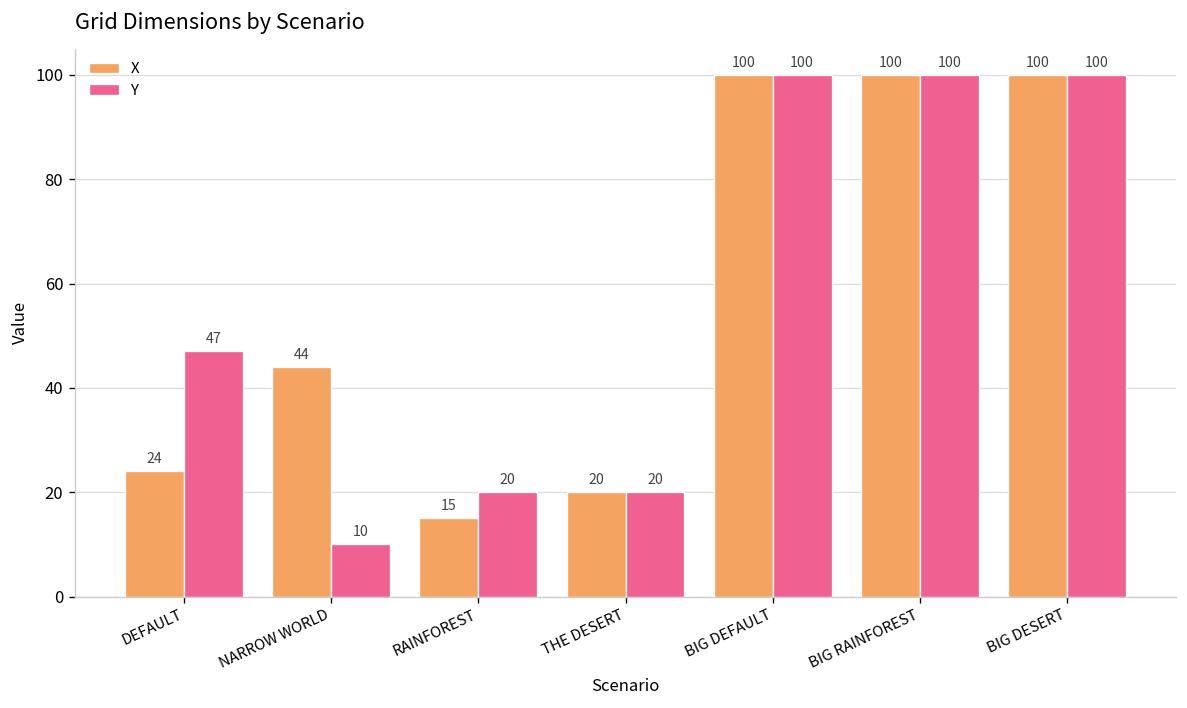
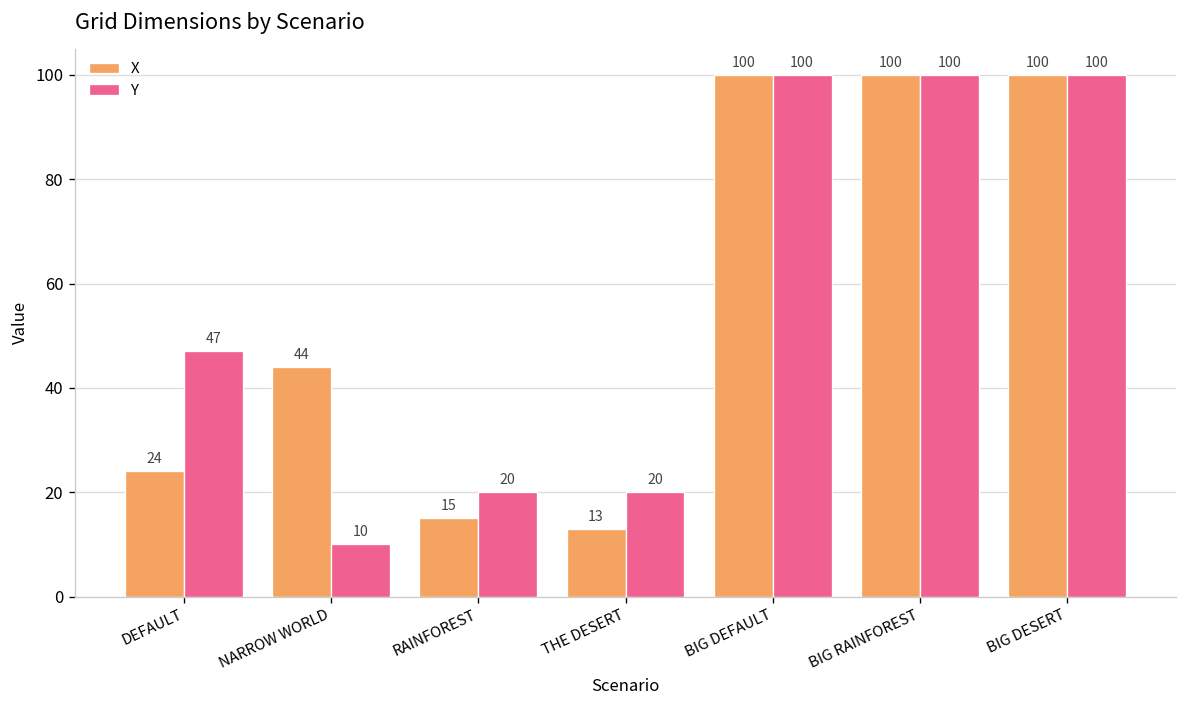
  {
    "X": {
      "DEFAULT": 24,
      "NARROW WORLD": 44,
      "RAINFOREST": 15,
-     "THE DESERT": 20,
+     "THE DESERT": 13,
      "BIG DEFAULT": 100,
      "BIG RAINFOREST": 100,
      "BIG DESERT": 100
    },
    "Y": {
      "DEFAULT": 47,
      "NARROW WORLD": 10,
      "RAINFOREST": 20,
      "THE DESERT": 20,
      "BIG DEFAULT": 100,
      "BIG RAINFOREST": 100,
      "BIG DESERT": 100
    }
  }
